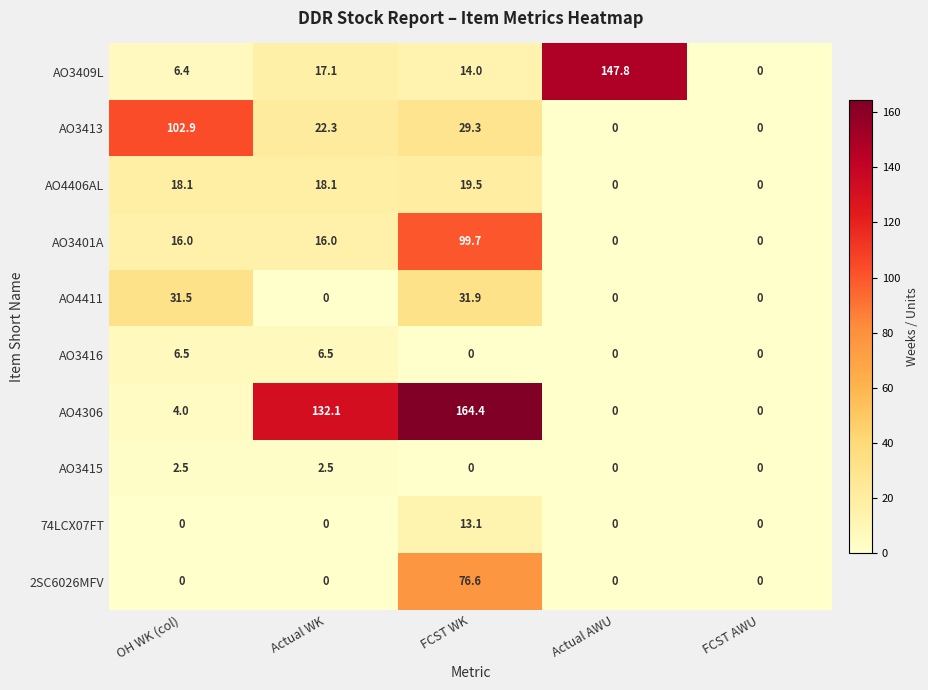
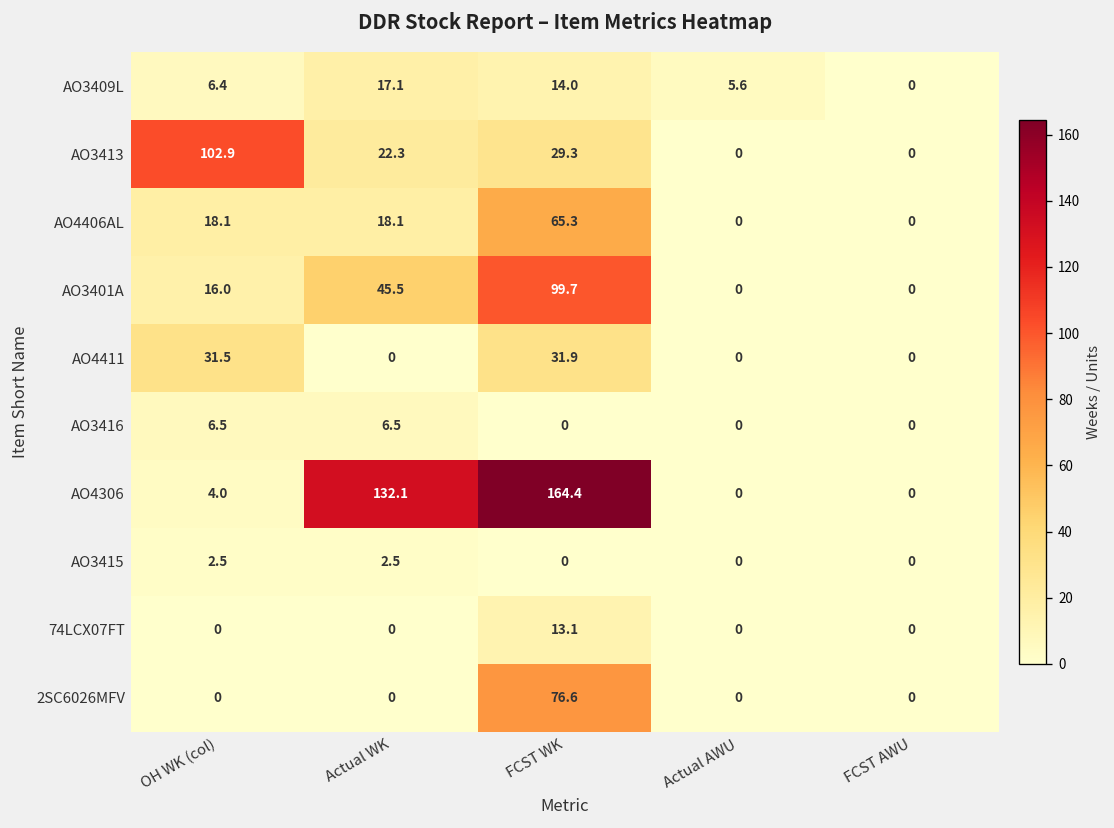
  {
    "AO3409L": {
      "OH WK (col)": 6.4,
      "Actual WK": 17.1,
      "FCST WK": 14.0,
-     "Actual AWU": 147.8,
+     "Actual AWU": 5.6,
      "FCST AWU": 0
    },
    "AO3413": {
      "OH WK (col)": 102.9,
      "Actual WK": 22.3,
      "FCST WK": 29.3,
      "Actual AWU": 0,
      "FCST AWU": 0
    },
    "AO4406AL": {
      "OH WK (col)": 18.1,
      "Actual WK": 18.1,
-     "FCST WK": 19.5,
+     "FCST WK": 65.3,
      "Actual AWU": 0,
      "FCST AWU": 0
    },
    "AO3401A": {
      "OH WK (col)": 16.0,
-     "Actual WK": 16.0,
+     "Actual WK": 45.5,
      "FCST WK": 99.7,
      "Actual AWU": 0,
      "FCST AWU": 0
    },
    "AO4411": {
      "OH WK (col)": 31.5,
      "Actual WK": 0,
      "FCST WK": 31.9,
      "Actual AWU": 0,
      "FCST AWU": 0
    },
    "AO3416": {
      "OH WK (col)": 6.5,
      "Actual WK": 6.5,
      "FCST WK": 0,
      "Actual AWU": 0,
      "FCST AWU": 0
    },
    "AO4306": {
      "OH WK (col)": 4.0,
      "Actual WK": 132.1,
      "FCST WK": 164.4,
      "Actual AWU": 0,
      "FCST AWU": 0
    },
    "AO3415": {
      "OH WK (col)": 2.5,
      "Actual WK": 2.5,
      "FCST WK": 0,
      "Actual AWU": 0,
      "FCST AWU": 0
    },
    "74LCX07FT": {
      "OH WK (col)": 0,
      "Actual WK": 0,
      "FCST WK": 13.1,
      "Actual AWU": 0,
      "FCST AWU": 0
    },
    "2SC6026MFV": {
      "OH WK (col)": 0,
      "Actual WK": 0,
      "FCST WK": 76.6,
      "Actual AWU": 0,
      "FCST AWU": 0
    }
  }
